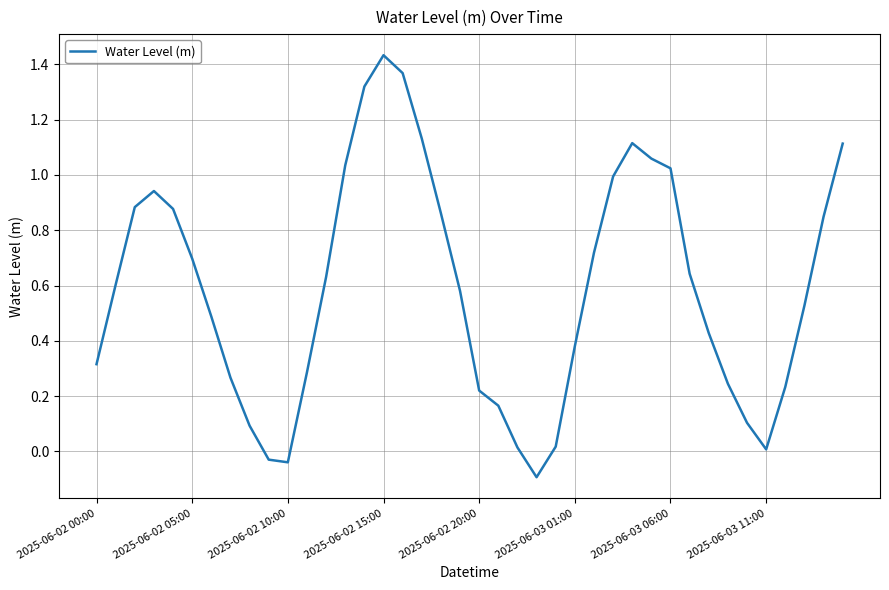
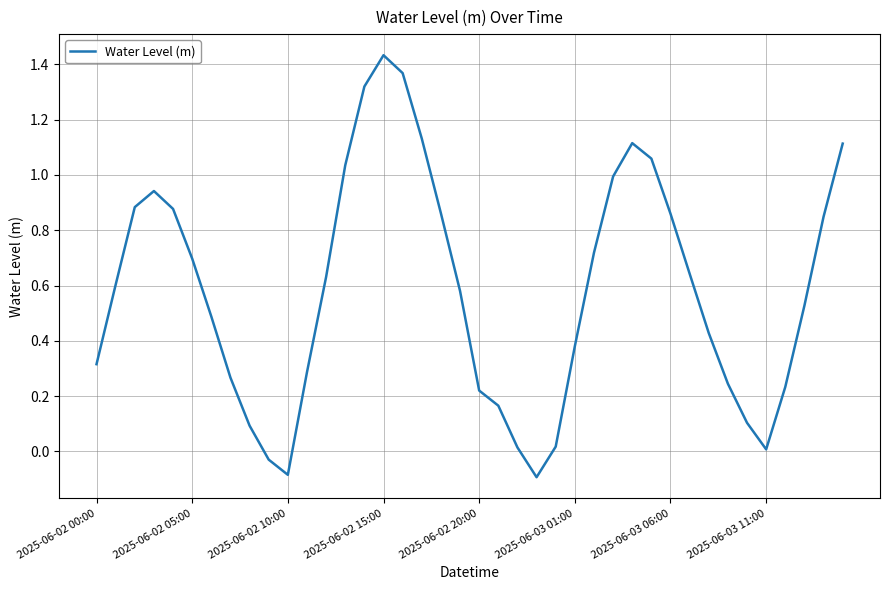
  {
    "2025-06-02 00:00": 0.32,
    "2025-06-02 05:00": 0.70,
-   "2025-06-02 10:00": -0.04,
+   "2025-06-02 10:00": -0.08,
    "2025-06-02 15:00": 1.43,
    "2025-06-02 20:00": 0.22,
    "2025-06-03 01:00": 0.38,
-   "2025-06-03 06:00": 1.02,
+   "2025-06-03 06:00": 0.86,
    "2025-06-03 11:00": 0.01
  }
